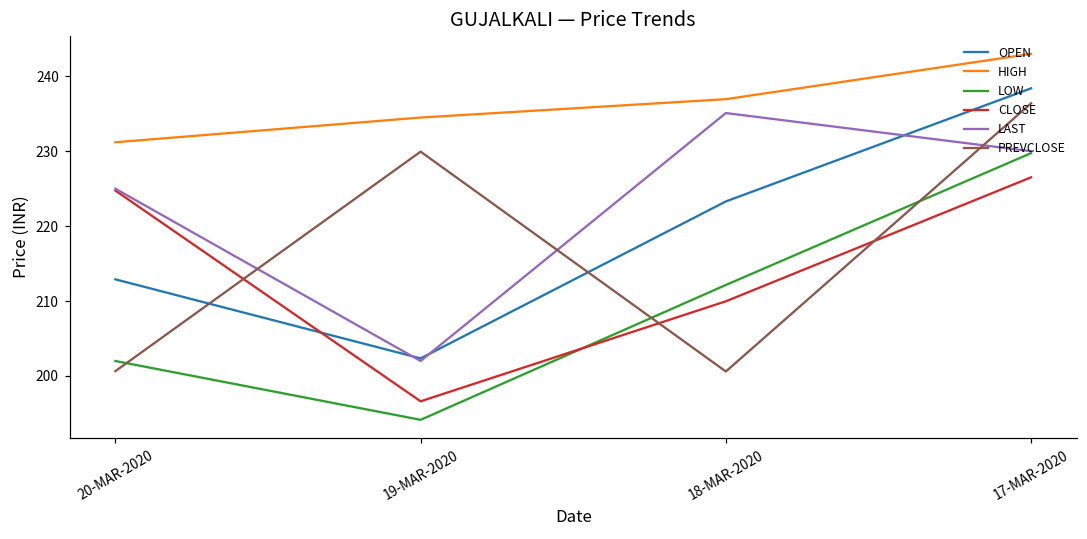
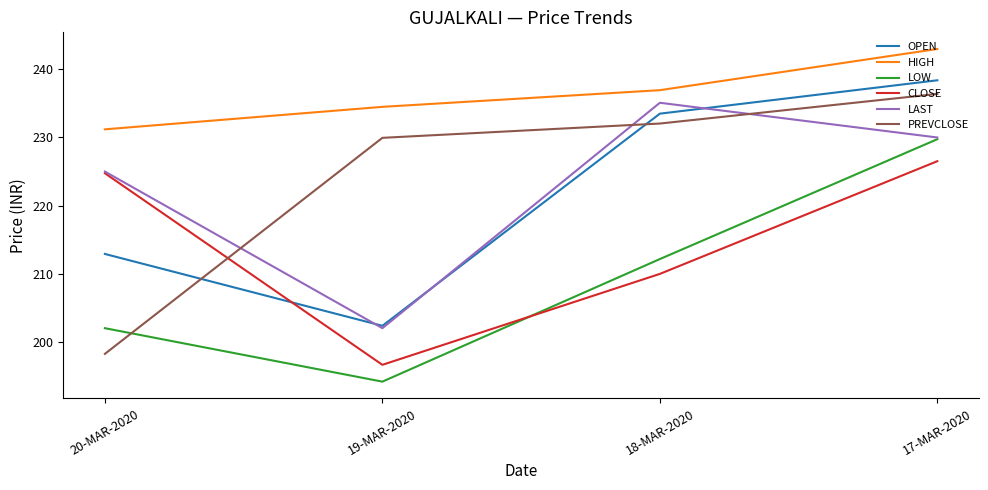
  {
    "OPEN": {
      "20-MAR-2020": 213,
-     "18-MAR-2020": 223,
+     "18-MAR-2020": 234,
      "17-MAR-2020": 238
    },
    "HIGH": {
      "20-MAR-2020": 231,
      "19-MAR-2020": 235,
      "18-MAR-2020": 237,
      "17-MAR-2020": 243
    },
    "LOW": {
      "20-MAR-2020": 202,
      "19-MAR-2020": 194,
      "18-MAR-2020": 212
    },
    "CLOSE": {
      "19-MAR-2020": 197,
      "18-MAR-2020": 210,
      "17-MAR-2020": 227
    },
    "LAST": {
      "18-MAR-2020": 235
    },
    "PREVCLOSE": {
-     "20-MAR-2020": 201,
+     "20-MAR-2020": 198,
      "19-MAR-2020": 230,
-     "18-MAR-2020": 201,
+     "18-MAR-2020": 232,
      "17-MAR-2020": 236
    }
  }
